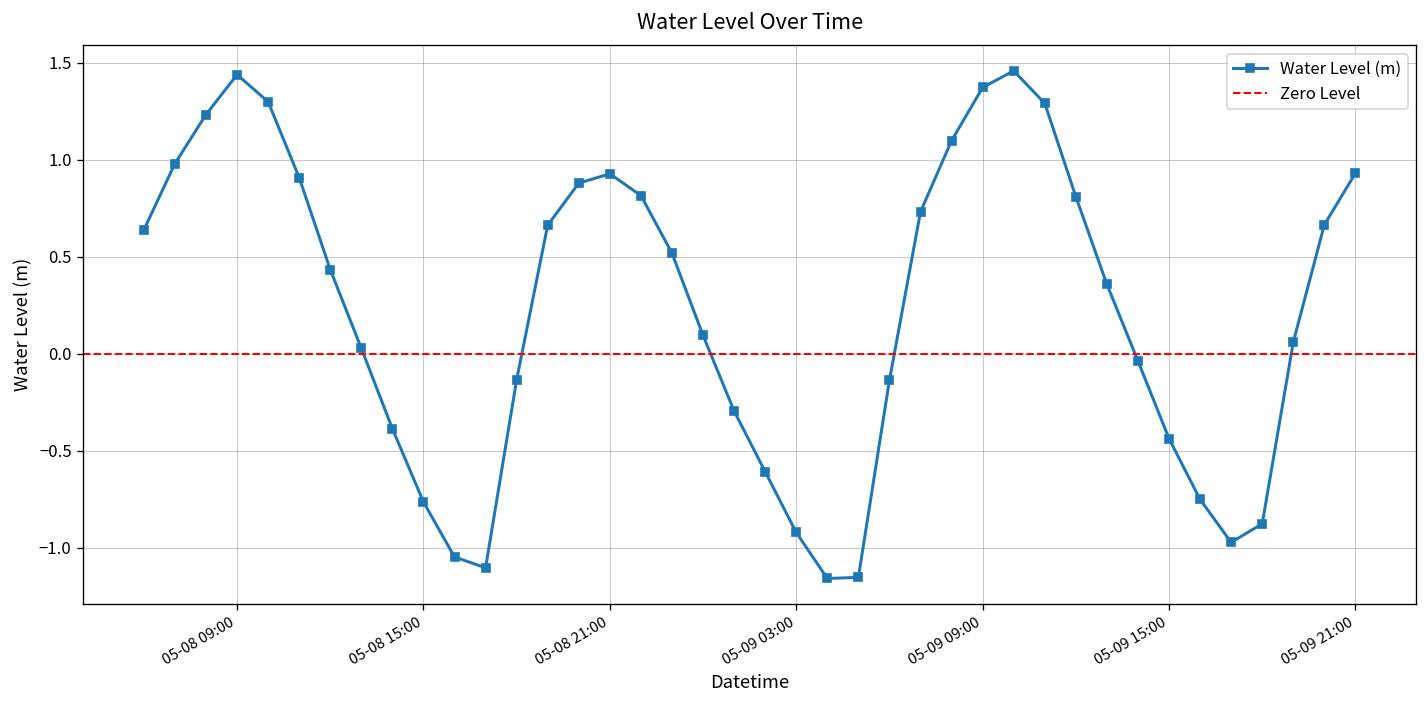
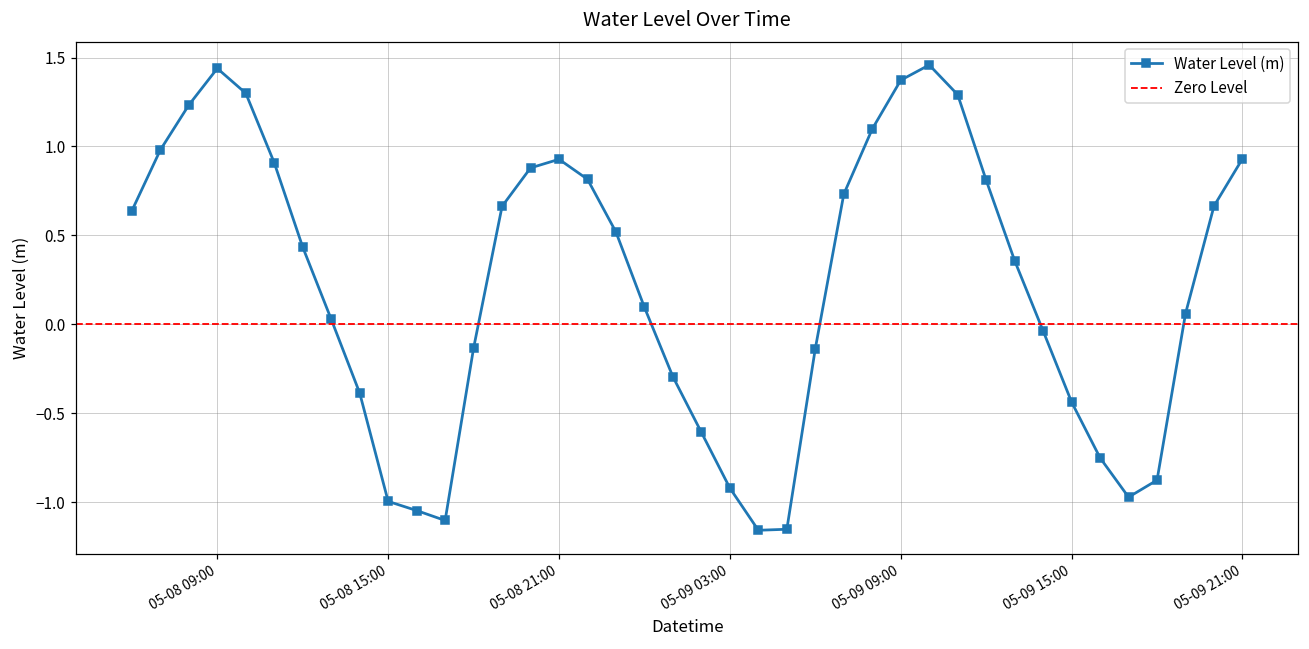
  {
    "05-08 09:00": 1.44,
-   "05-08 15:00": -0.76,
+   "05-08 15:00": -1.00,
    "05-08 21:00": 0.93,
    "05-09 03:00": -0.92,
    "05-09 09:00": 1.37,
    "05-09 15:00": -0.44,
    "05-09 21:00": 0.93
  }
